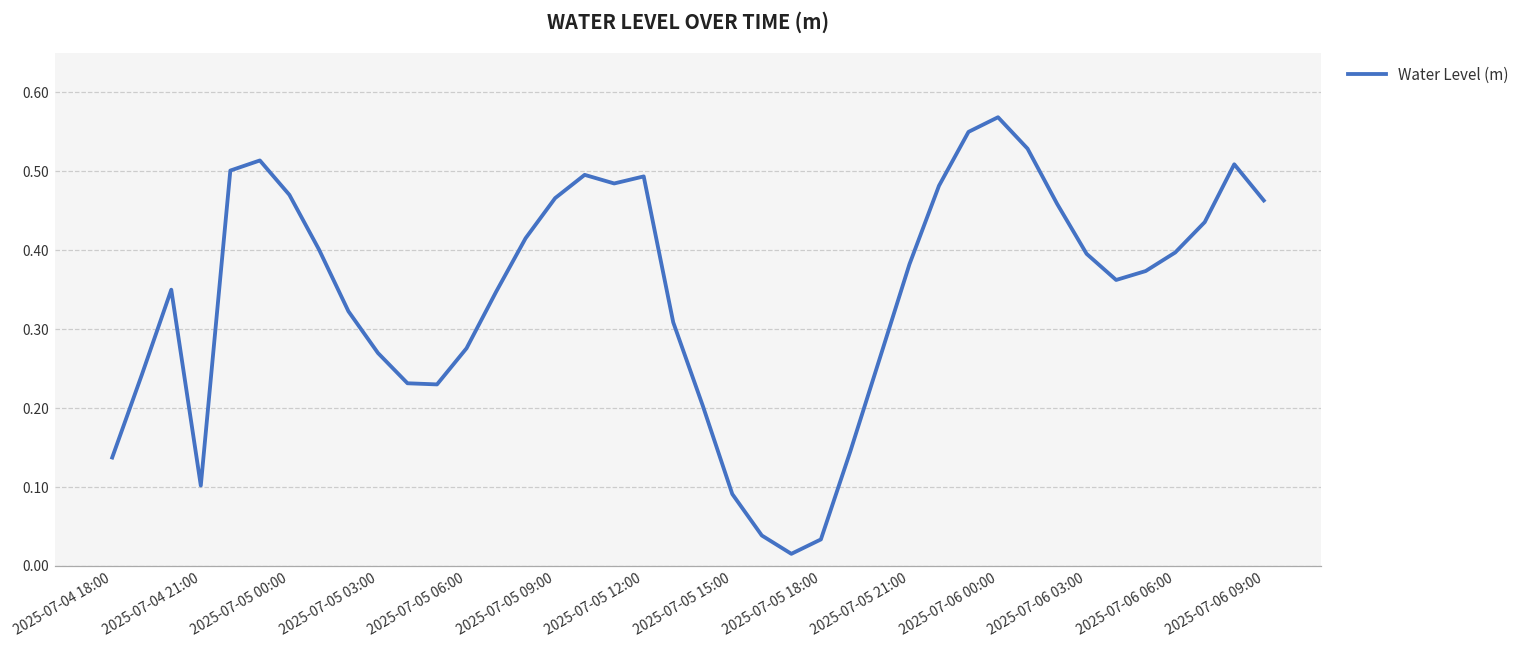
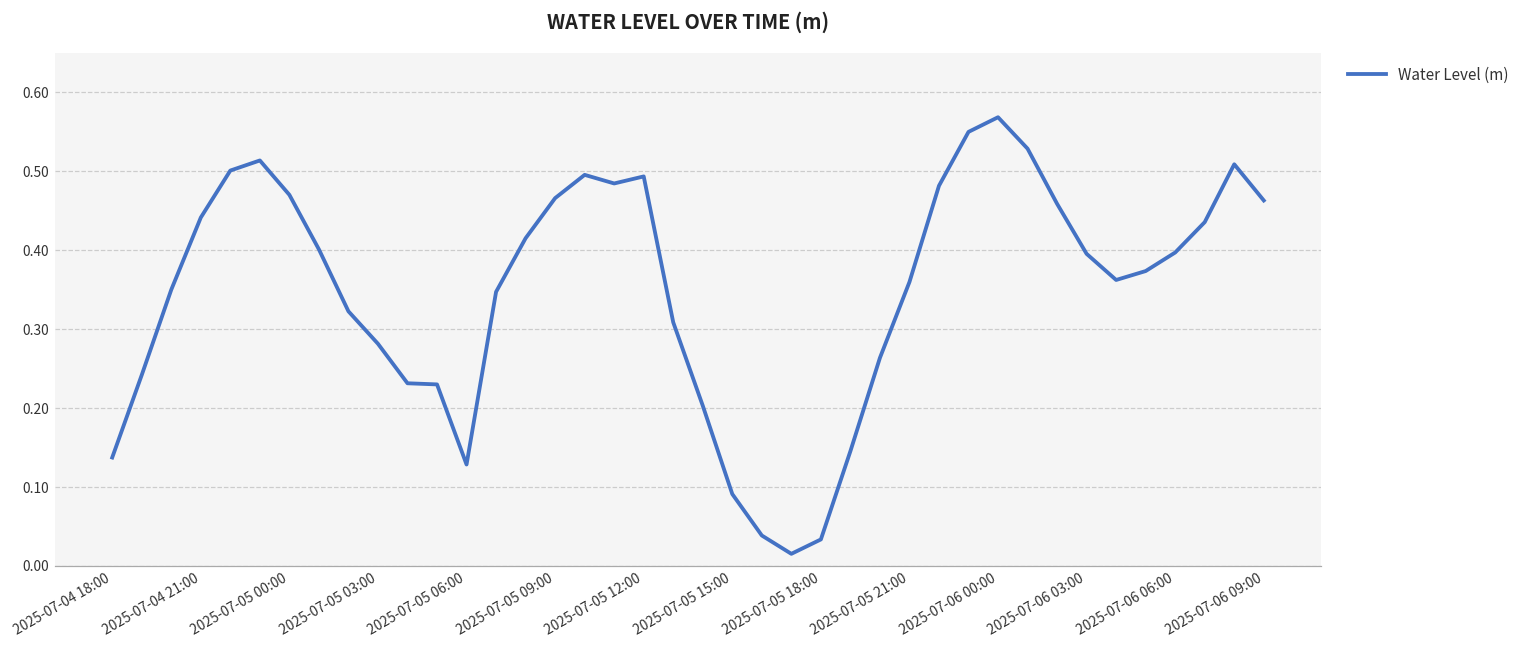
  {
    "2025-07-04 18:00": 0.14,
-   "2025-07-04 21:00": 0.10,
+   "2025-07-04 21:00": 0.44,
    "2025-07-05 00:00": 0.47,
-   "2025-07-05 03:00": 0.27,
-   "2025-07-05 06:00": 0.28,
+   "2025-07-05 03:00": 0.28,
+   "2025-07-05 06:00": 0.13,
    "2025-07-05 09:00": 0.47,
    "2025-07-05 12:00": 0.49,
    "2025-07-05 15:00": 0.09,
    "2025-07-05 18:00": 0.03,
-   "2025-07-05 21:00": 0.38,
+   "2025-07-05 21:00": 0.36,
    "2025-07-06 00:00": 0.57,
    "2025-07-06 03:00": 0.40,
    "2025-07-06 06:00": 0.40,
    "2025-07-06 09:00": 0.46
  }
